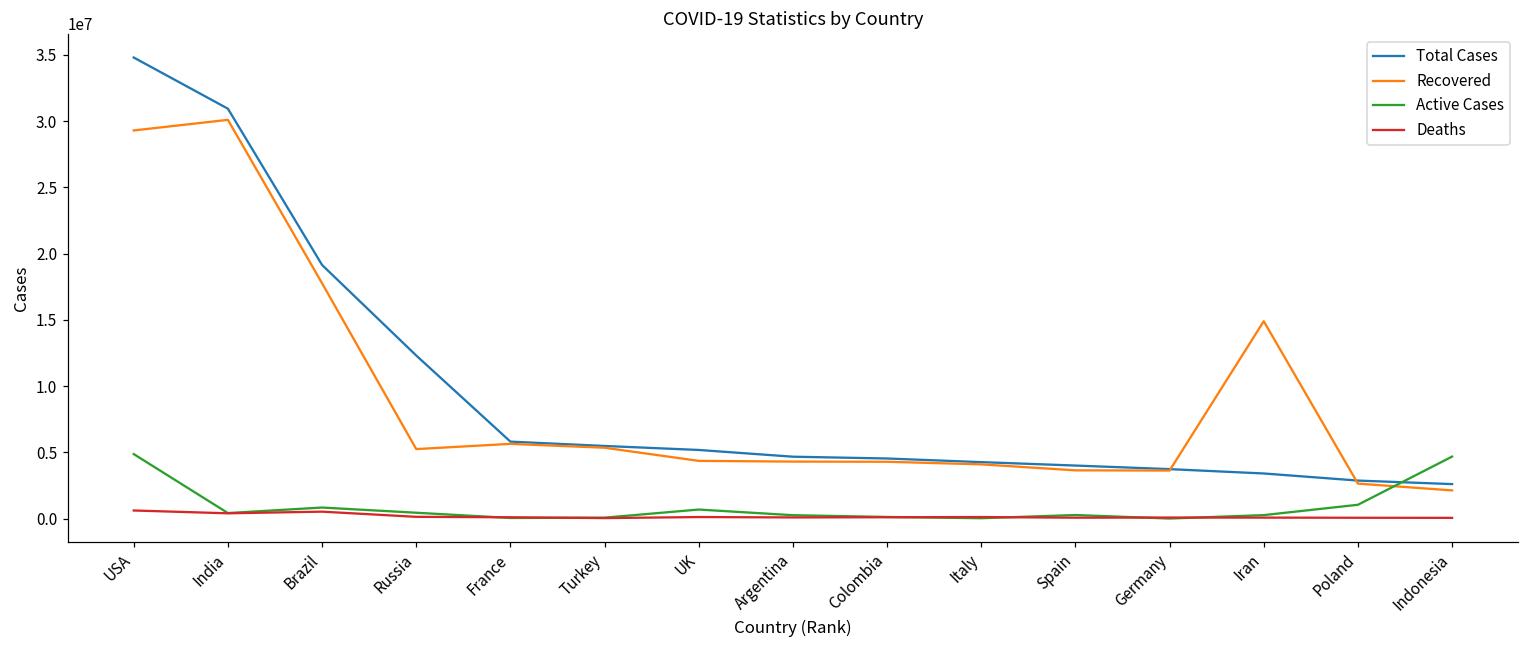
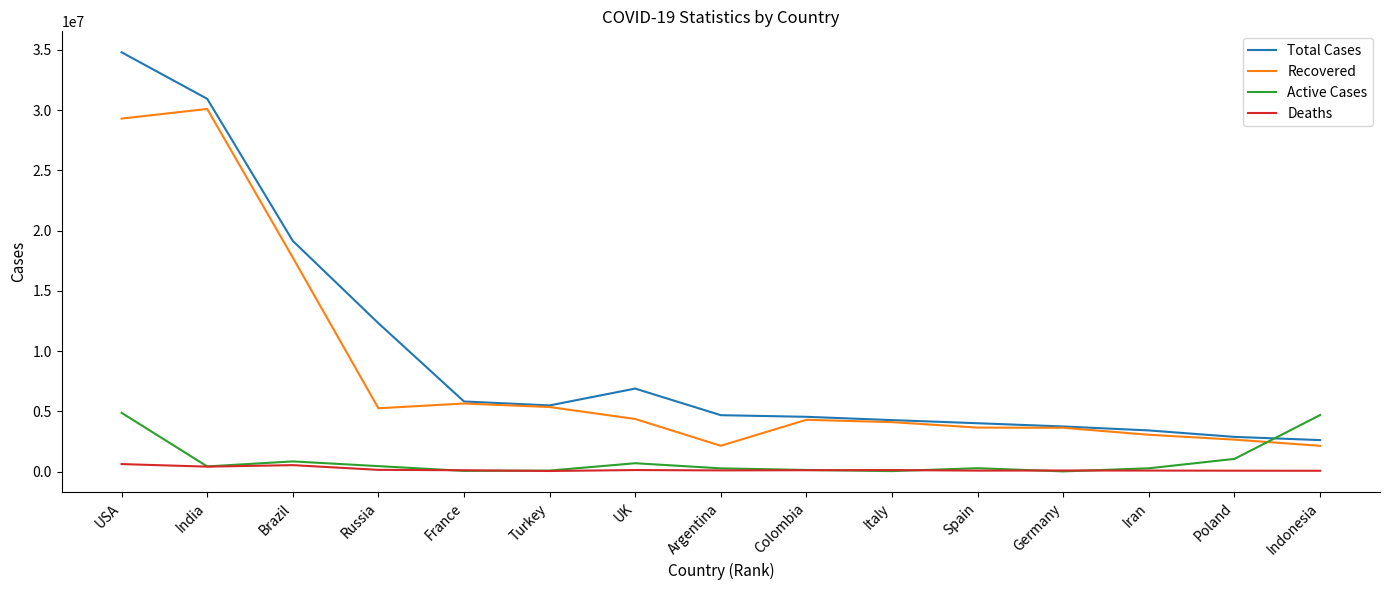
  {
    "Total Cases": {
      "USA": 34800000,
      "India": 30900000,
      "Brazil": 19200000,
      "Russia": 12300000,
-     "UK": 5200000,
+     "UK": 6900000,
      "Argentina": 4700000,
      "Colombia": 4500000,
      "Spain": 4000000,
      "Iran": 3400000,
      "Poland": 2900000,
      "Indonesia": 2600000
    },
    "Recovered": {
      "USA": 29300000,
      "India": 30100000,
      "Brazil": 17800000,
      "Russia": 5300000,
      "UK": 4400000,
-     "Argentina": 4300000,
+     "Argentina": 2100000,
      "Colombia": 4300000,
      "Spain": 3700000,
-     "Iran": 14900000,
+     "Iran": 3100000,
      "Poland": 2700000,
      "Indonesia": 2100000
    },
    "Active Cases": {
      "USA": 4900000,
      "Brazil": 800000,
      "Russia": 500000,
      "UK": 700000,
      "Poland": 1100000,
      "Indonesia": 4700000
    },
    "Deaths": {
      "USA": 600000,
      "Brazil": 500000,
      "Russia": 100000,
      "UK": 100000,
      "Poland": 100000,
      "Indonesia": 100000
    }
  }
